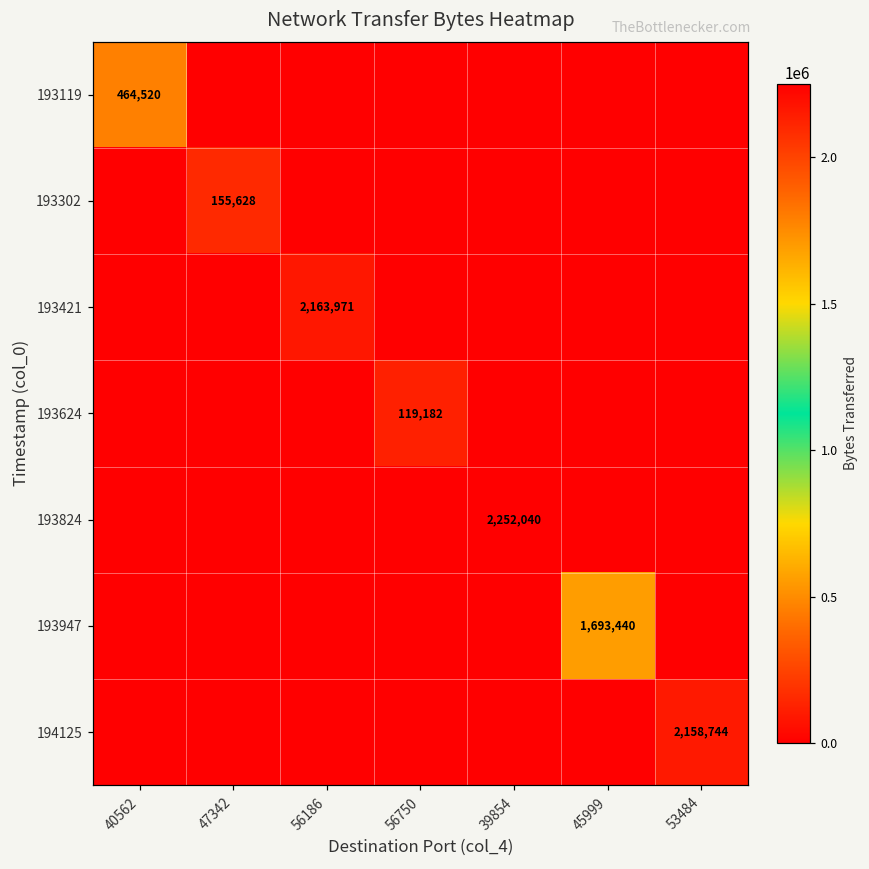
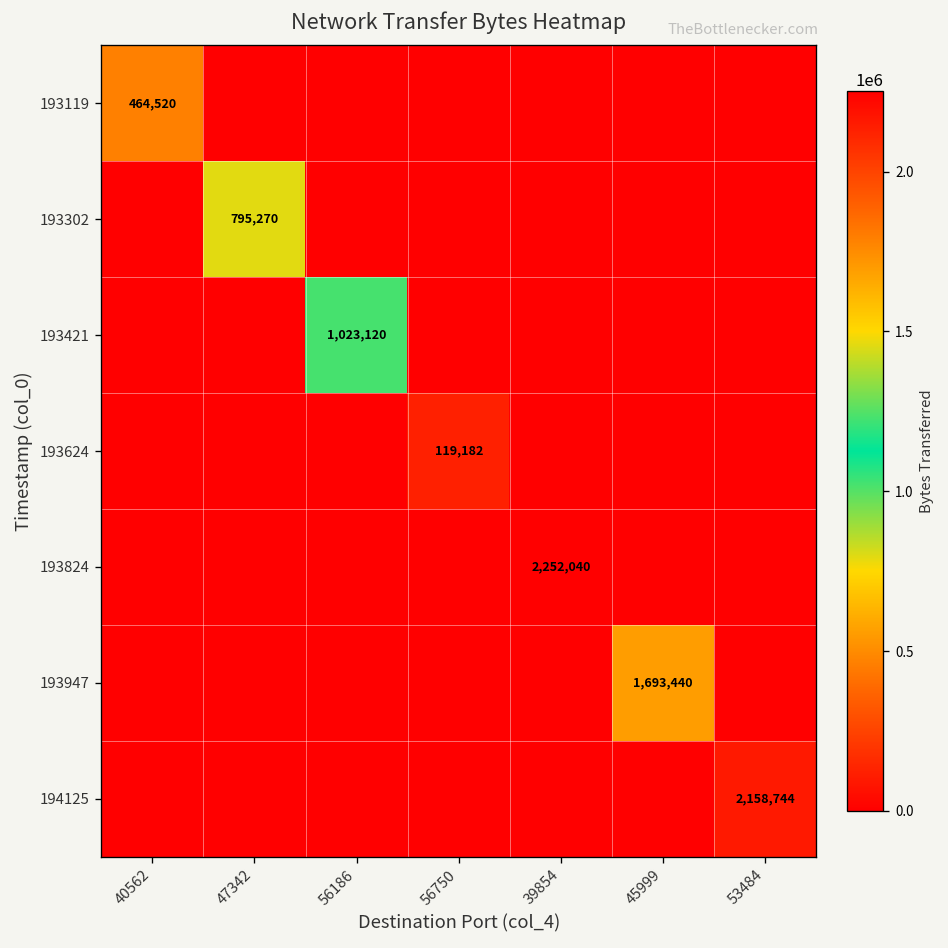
  {
    "193119": {
      "40562": "464,520"
    },
    "193302": {
-     "47342": "155,628"
+     "47342": "795,270"
    },
    "193421": {
-     "56186": "2,163,971"
+     "56186": "1,023,120"
    },
    "193624": {
      "56750": "119,182"
    },
    "193824": {
      "39854": "2,252,040"
    },
    "193947": {
      "45999": "1,693,440"
    },
    "194125": {
      "53484": "2,158,744"
    }
  }
